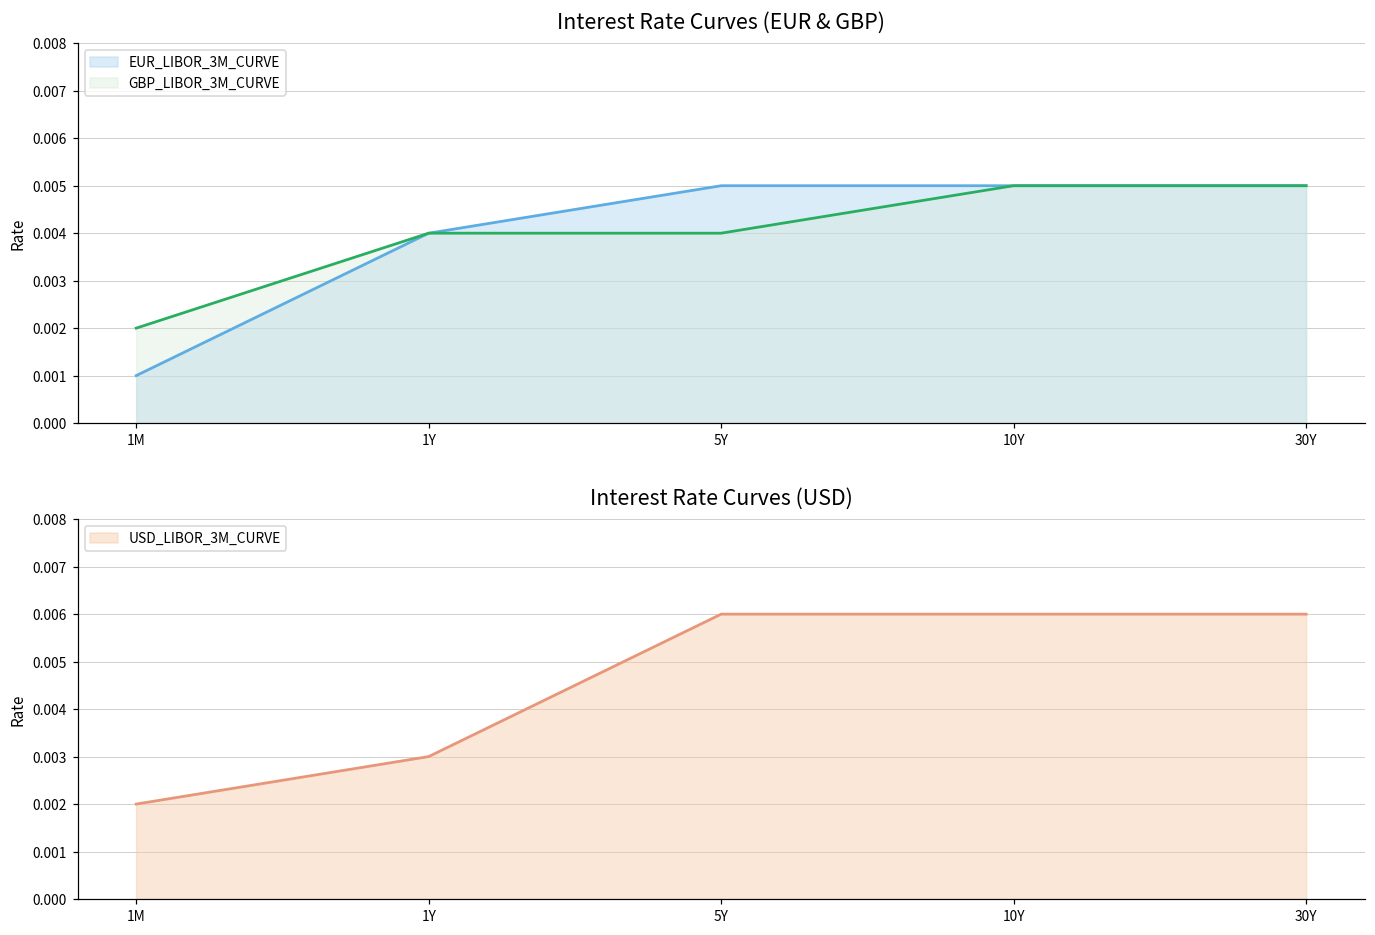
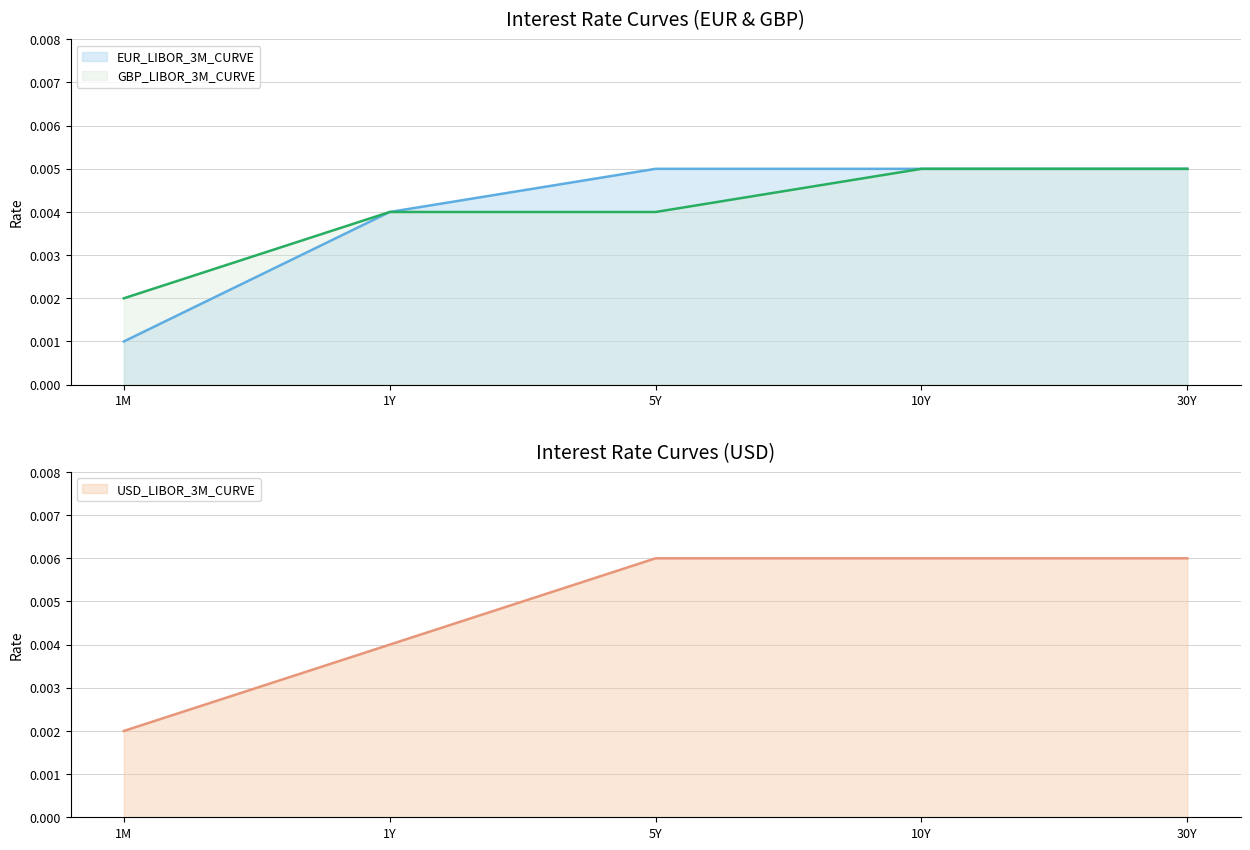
  {
    "Interest Rate Curves (USD)": {
      "1M": 0.002,
-     "1Y": 0.003,
+     "1Y": 0.004,
      "5Y": 0.006,
      "10Y": 0.006,
      "30Y": 0.006
    }
  }
